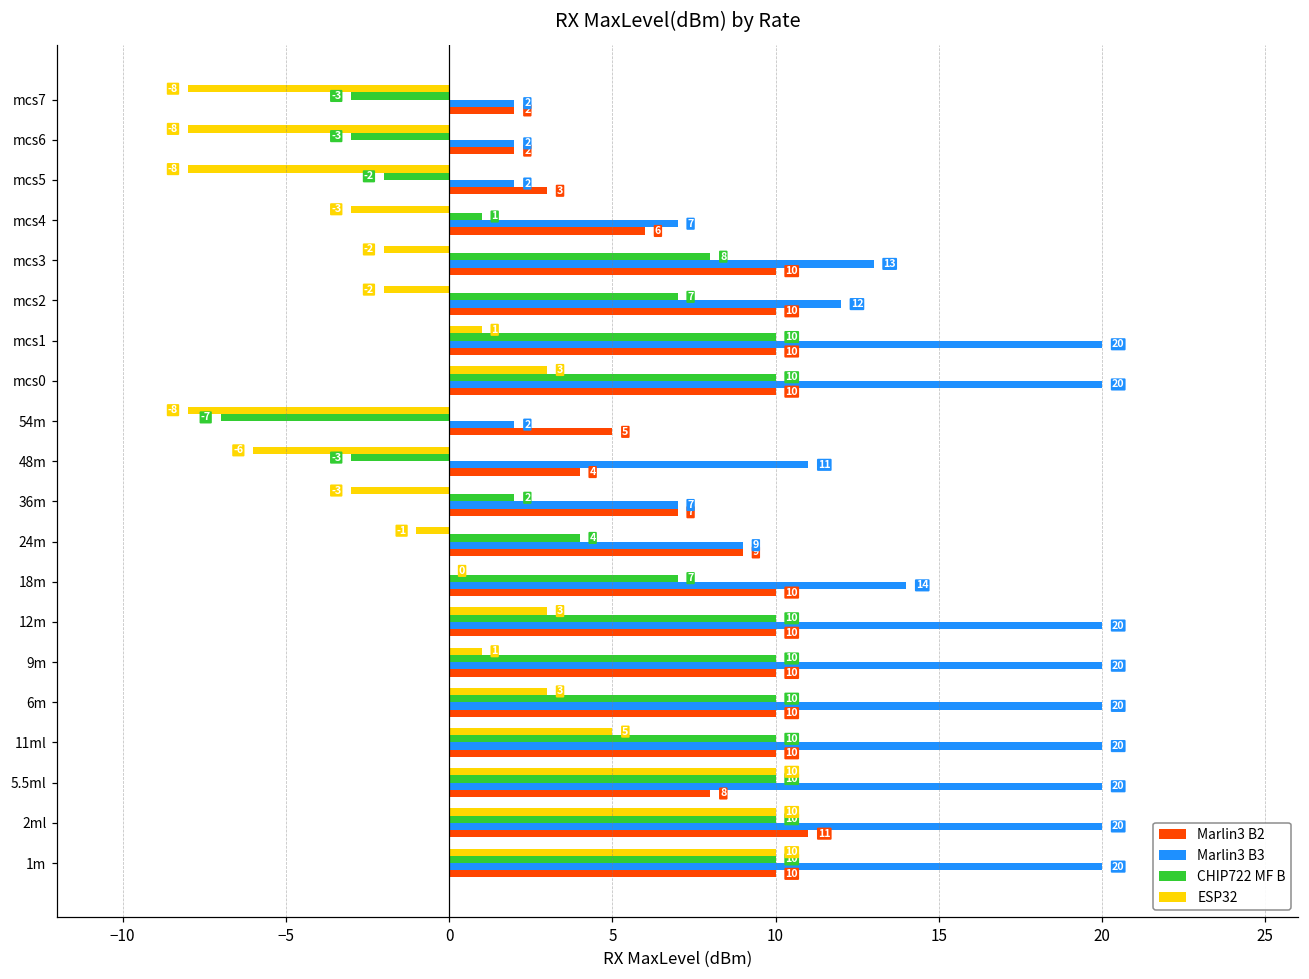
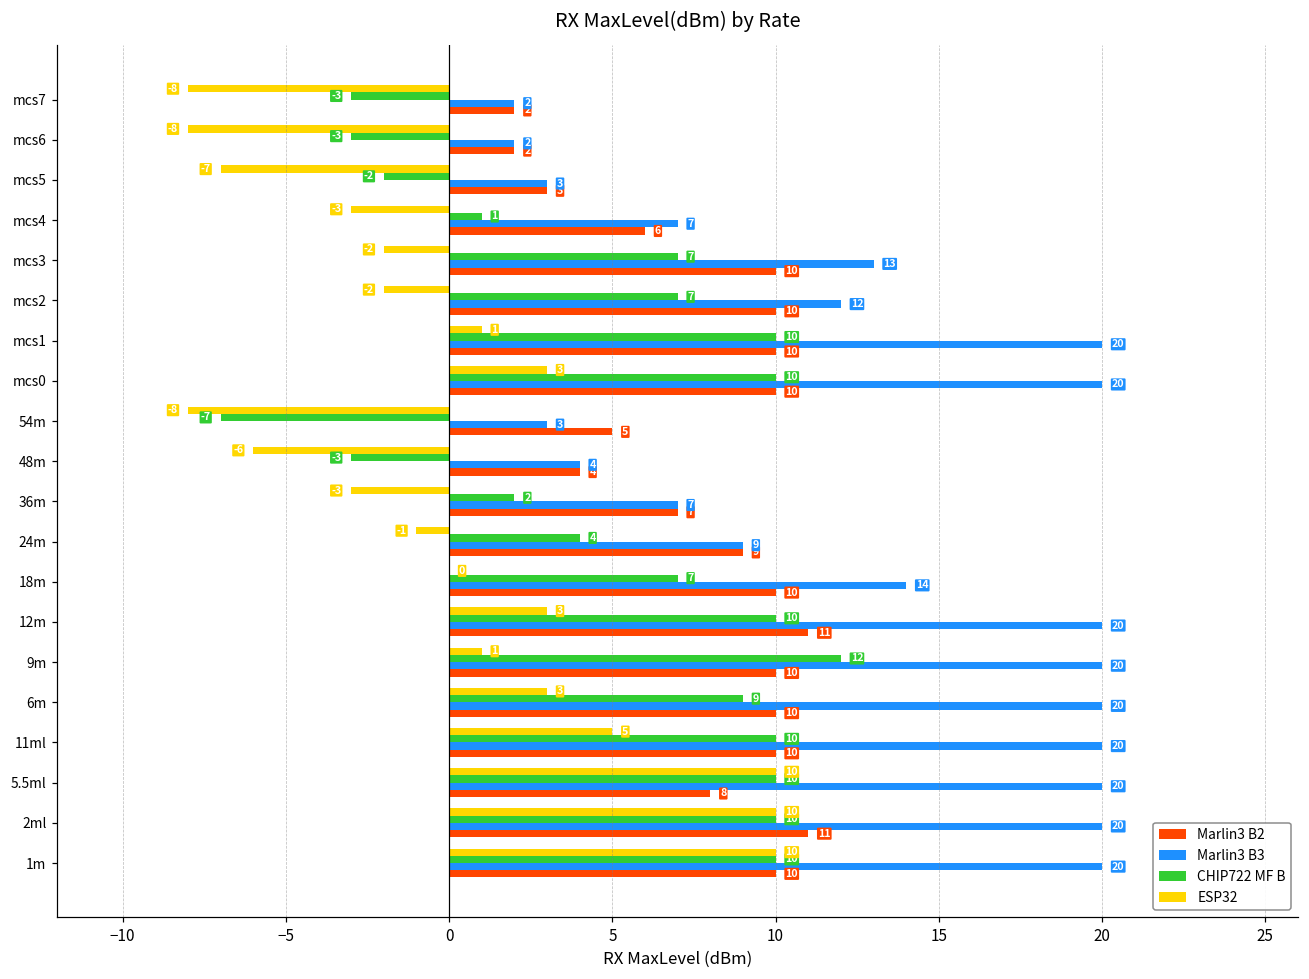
  {
    "Marlin3 B2": {
-     "12m": 10
+     "12m": 11
    },
    "Marlin3 B3": {
-     "mcs5": 2,
-     "54m": 2,
-     "48m": 11
+     "mcs5": 3,
+     "54m": 3,
+     "48m": 4
    },
    "CHIP722 MF B": {
-     "mcs3": 8,
-     "9m": 10,
-     "6m": 10
+     "mcs3": 7,
+     "9m": 12,
+     "6m": 9
    },
    "ESP32": {
-     "mcs5": -8
+     "mcs5": -7
    }
  }
